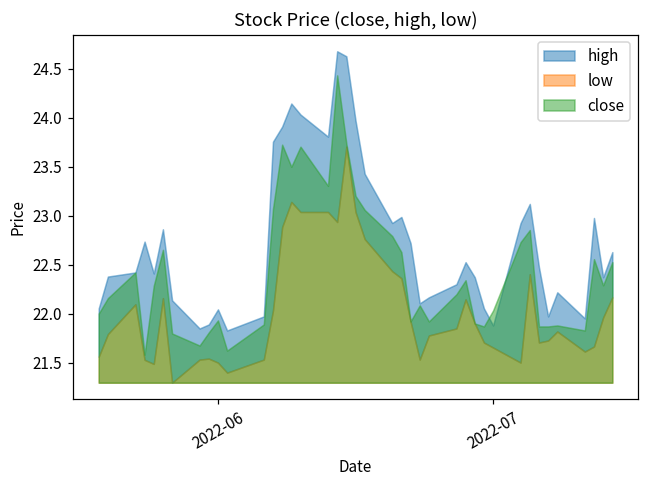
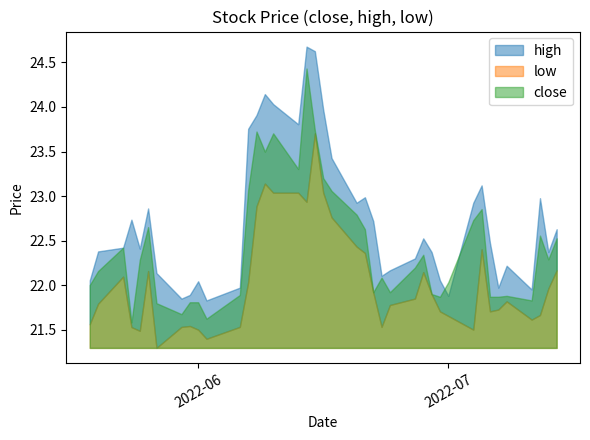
  {
    "low": {
      "2022-06": 21.5,
      "2022-07": 21.7
    },
    "close": {
-     "2022-06": 21.9,
+     "2022-06": 21.8,
      "2022-07": 22.0
    }
  }
